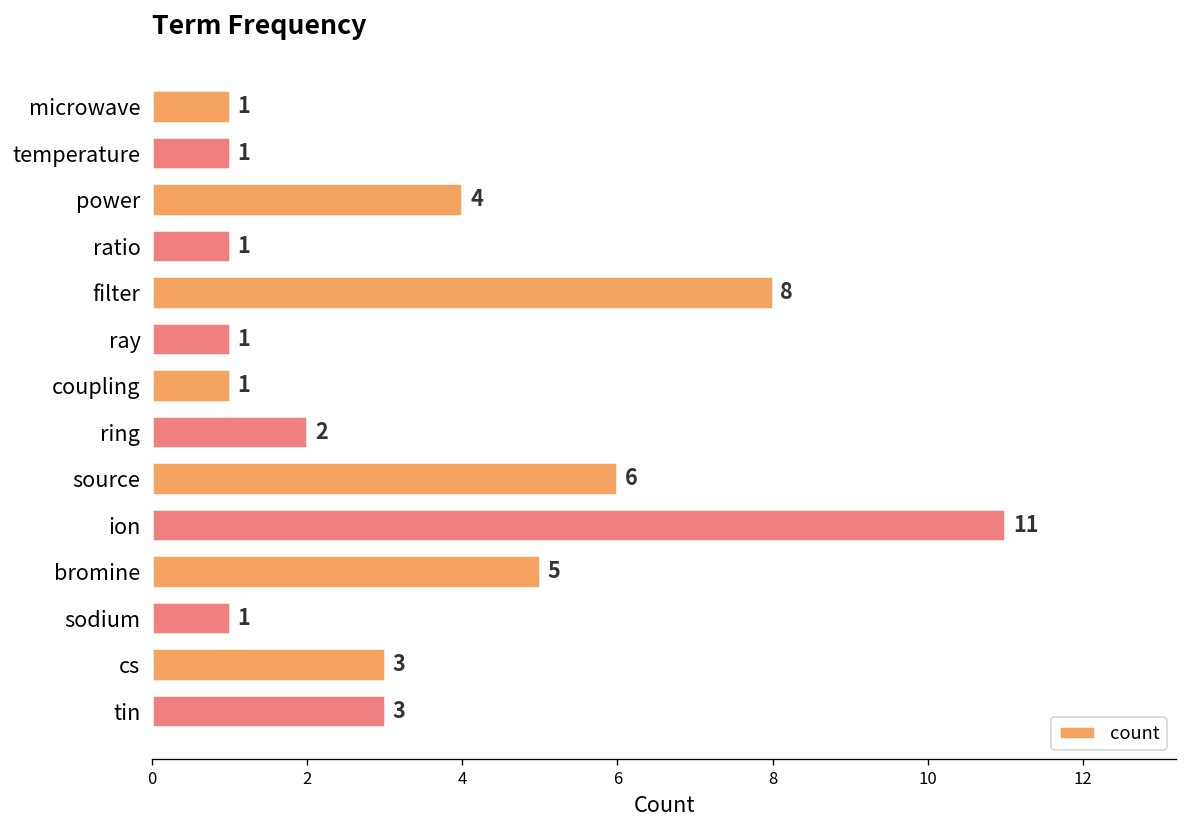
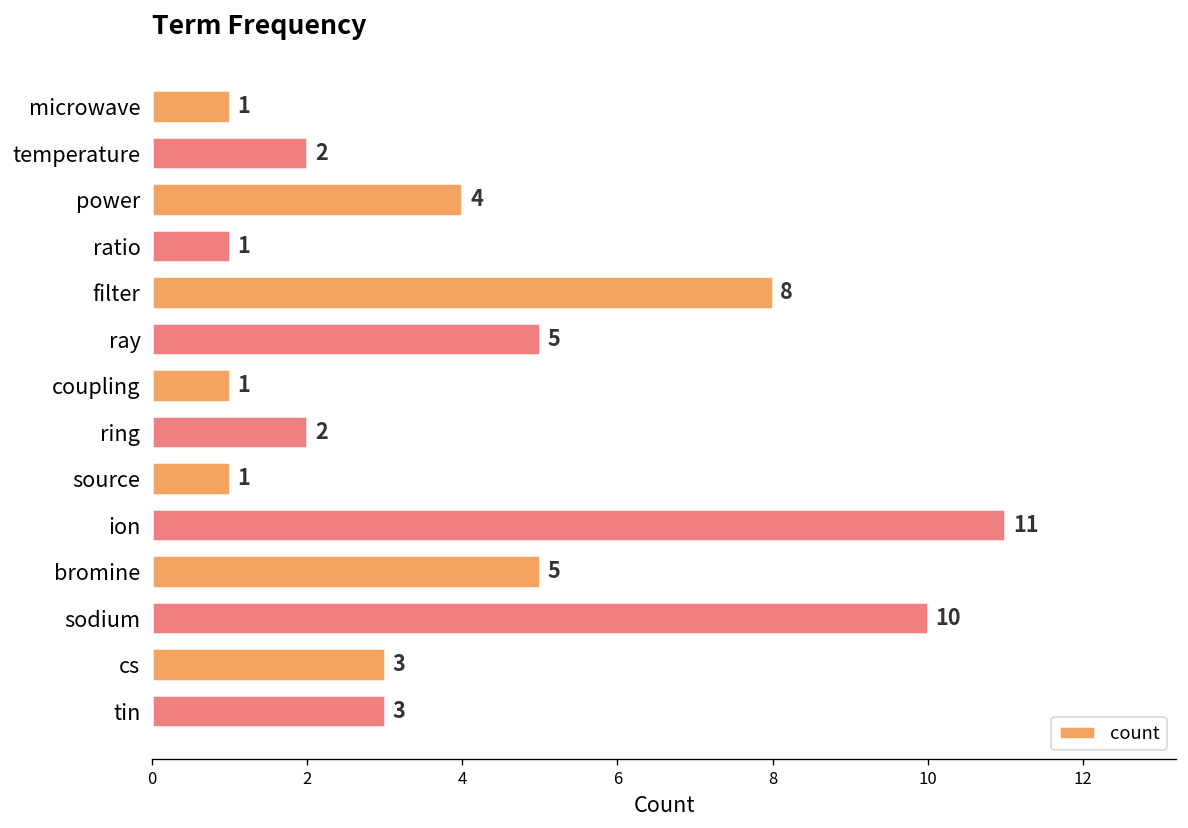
  {
    "microwave": 1,
-   "temperature": 1,
+   "temperature": 2,
    "power": 4,
    "ratio": 1,
    "filter": 8,
-   "ray": 1,
+   "ray": 5,
    "coupling": 1,
    "ring": 2,
-   "source": 6,
+   "source": 1,
    "ion": 11,
    "bromine": 5,
-   "sodium": 1,
+   "sodium": 10,
    "cs": 3,
    "tin": 3
  }
